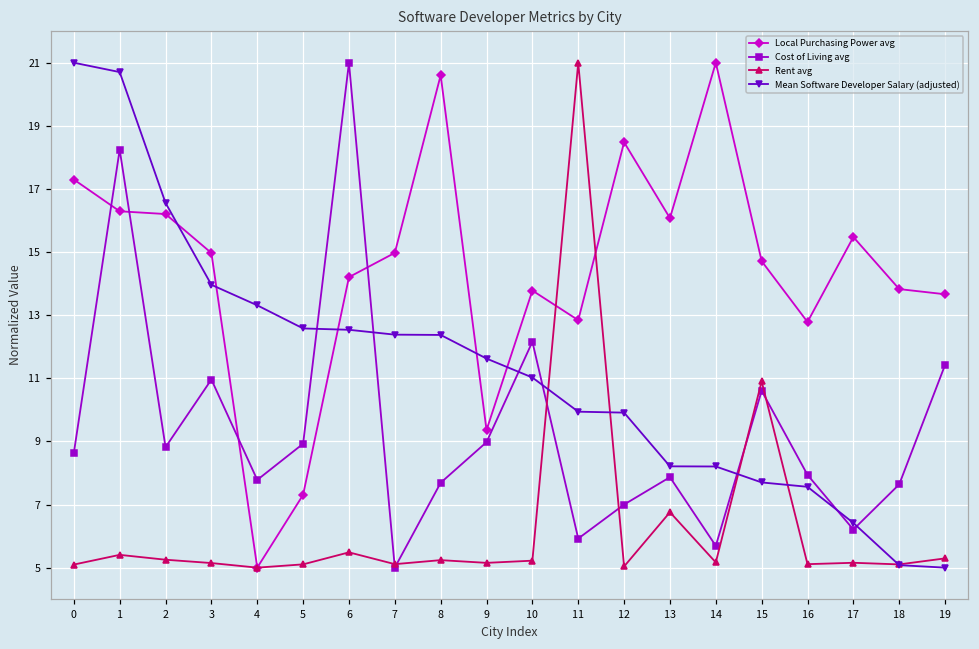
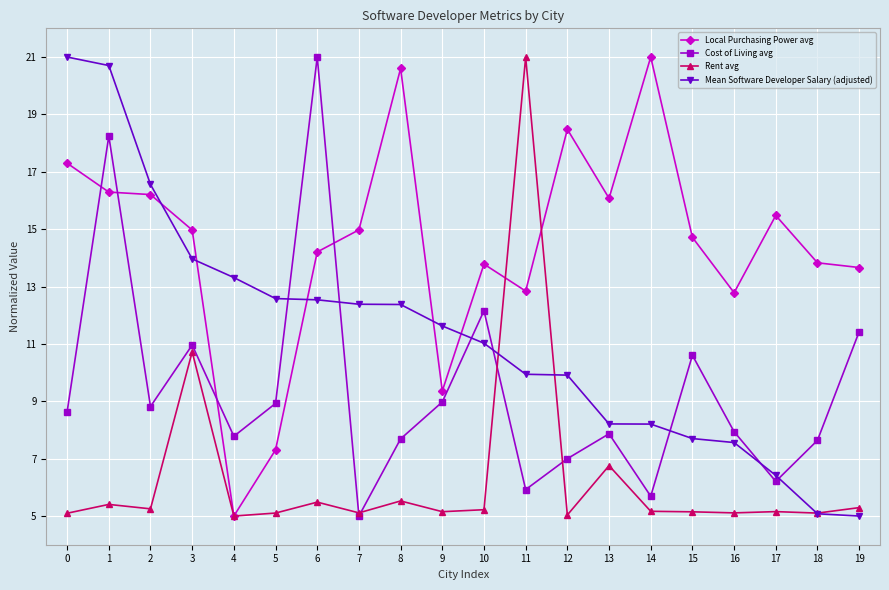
  {
    "Rent avg": {
      "0": 5.1,
      "1": 5.4,
      "2": 5.3,
-     "3": 5.1,
+     "3": 10.7,
      "5": 5.1,
      "6": 5.5,
      "7": 5.1,
-     "8": 5.2,
+     "8": 5.5,
      "9": 5.2,
      "10": 5.2,
      "11": 21.0,
      "12": 5.0,
      "13": 6.8,
      "14": 5.2,
-     "15": 10.9,
+     "15": 5.1,
      "16": 5.1,
      "17": 5.2,
      "19": 5.3
    }
  }
